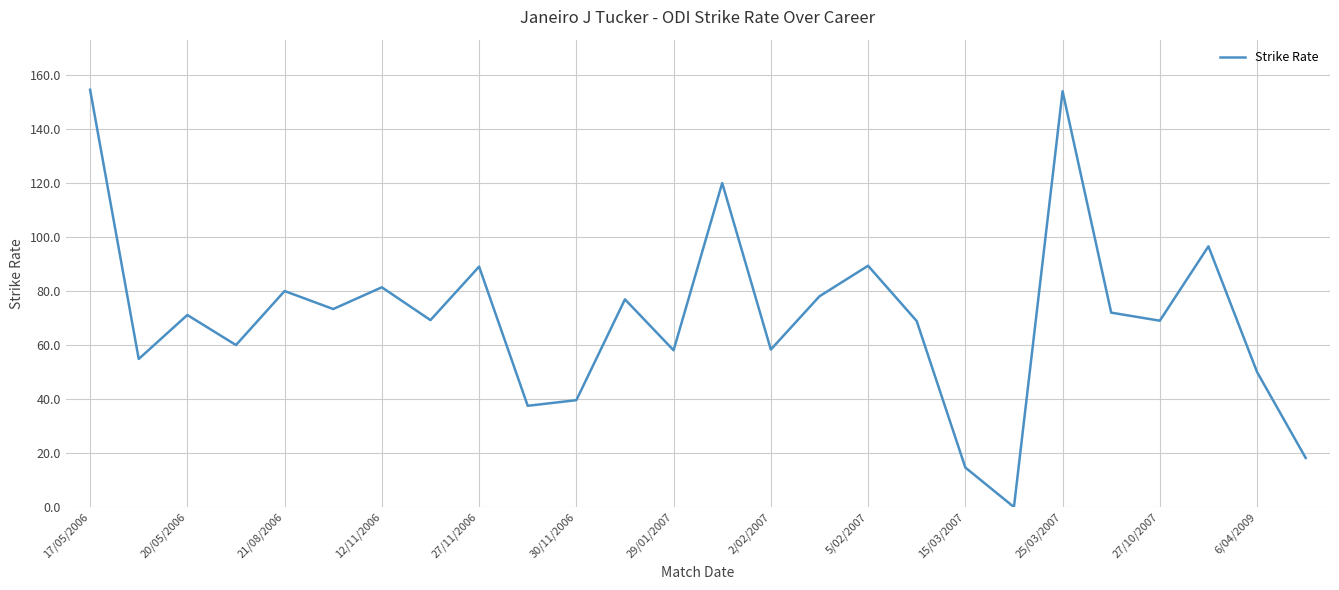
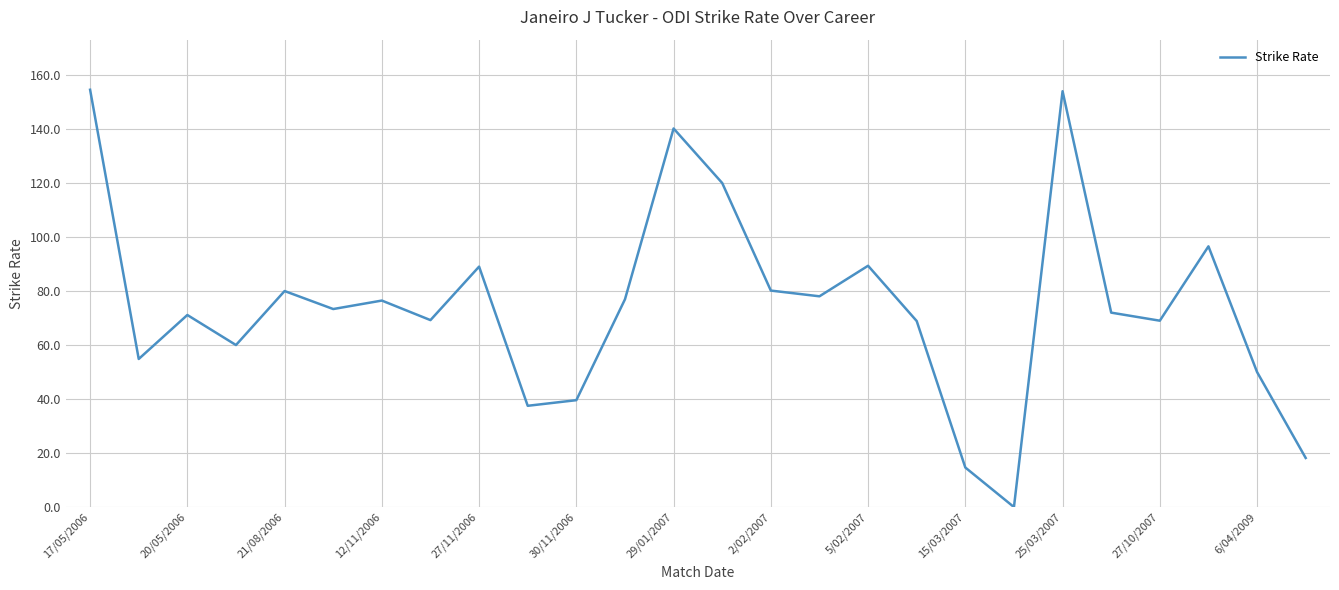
  {
    "17/05/2006": 155,
    "20/05/2006": 71,
    "21/08/2006": 80,
-   "12/11/2006": 81,
+   "12/11/2006": 76,
    "27/11/2006": 89,
    "30/11/2006": 40,
-   "29/01/2007": 58,
-   "2/02/2007": 58,
+   "29/01/2007": 140,
+   "2/02/2007": 80,
    "5/02/2007": 89,
    "15/03/2007": 15,
    "25/03/2007": 154,
    "27/10/2007": 69,
    "6/04/2009": 50
  }
